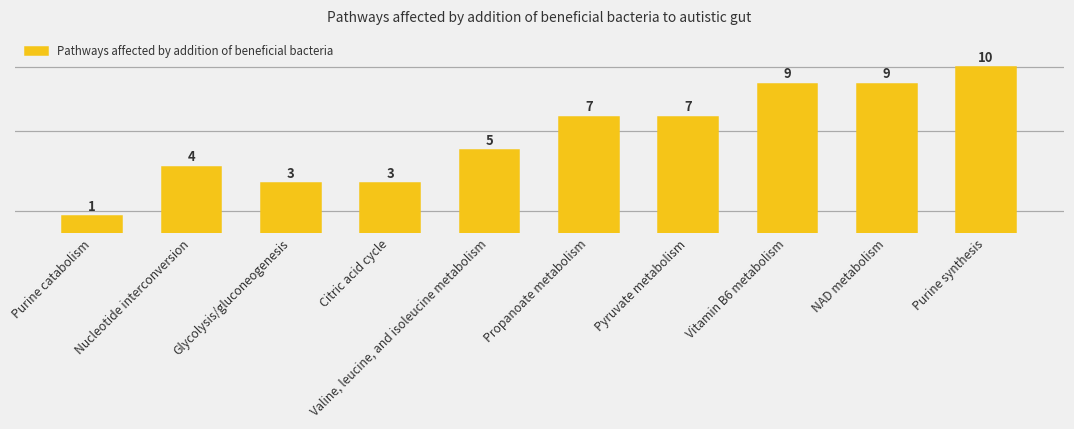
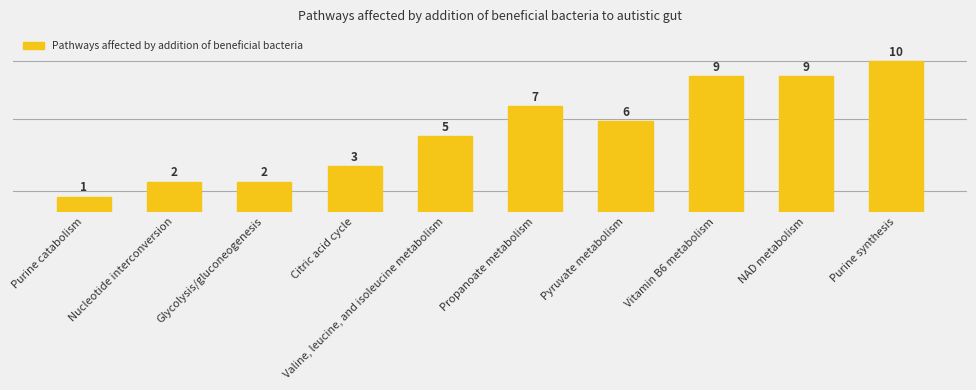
  {
    "Purine catabolism": 1,
-   "Nucleotide interconversion": 4,
-   "Glycolysis/gluconeogenesis": 3,
+   "Nucleotide interconversion": 2,
+   "Glycolysis/gluconeogenesis": 2,
    "Citric acid cycle": 3,
    "Valine, leucine, and isoleucine metabolism": 5,
    "Propanoate metabolism": 7,
-   "Pyruvate metabolism": 7,
+   "Pyruvate metabolism": 6,
    "Vitamin B6 metabolism": 9,
    "NAD metabolism": 9,
    "Purine synthesis": 10
  }
